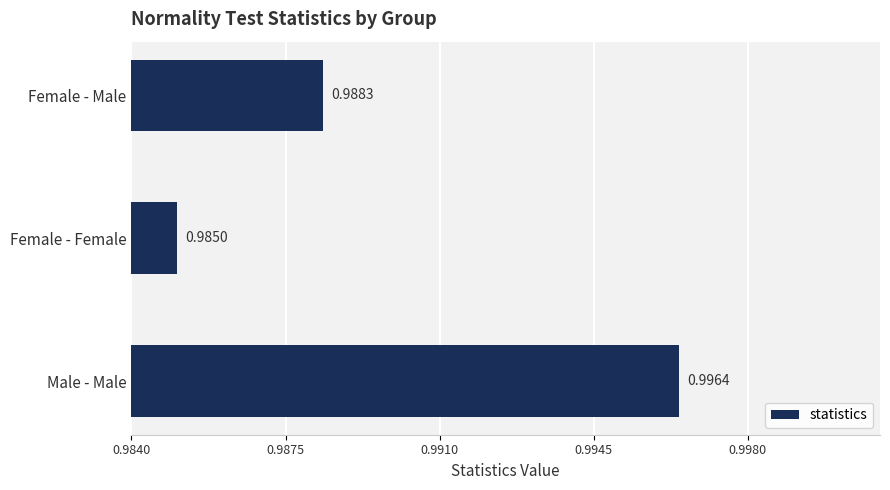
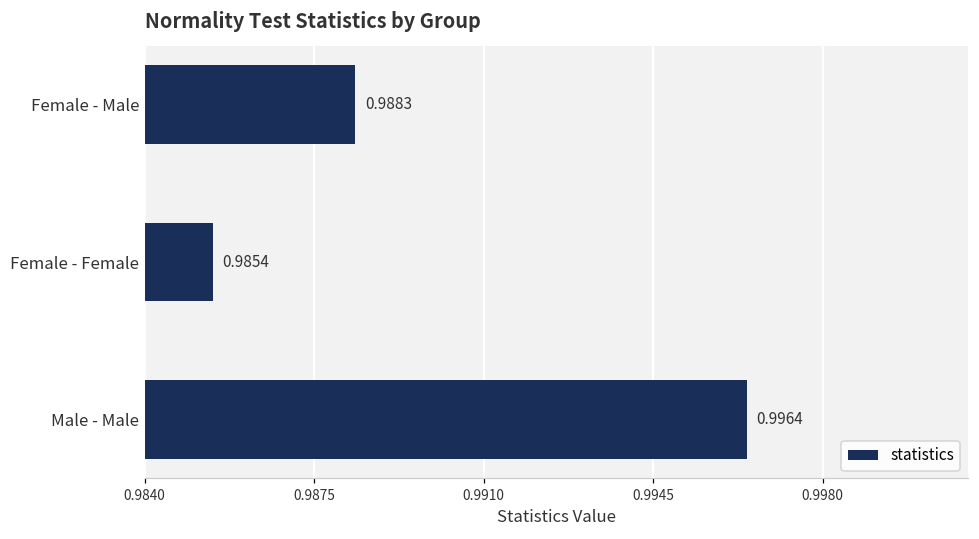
  {
    "Female - Male": 0.9883,
-   "Female - Female": 0.9850,
+   "Female - Female": 0.9854,
    "Male - Male": 0.9964
  }
